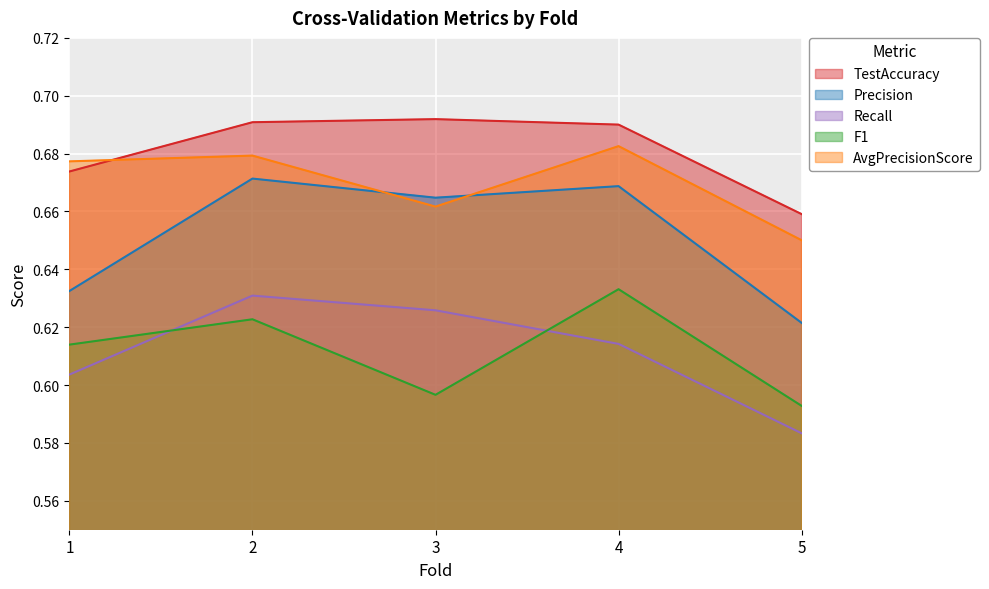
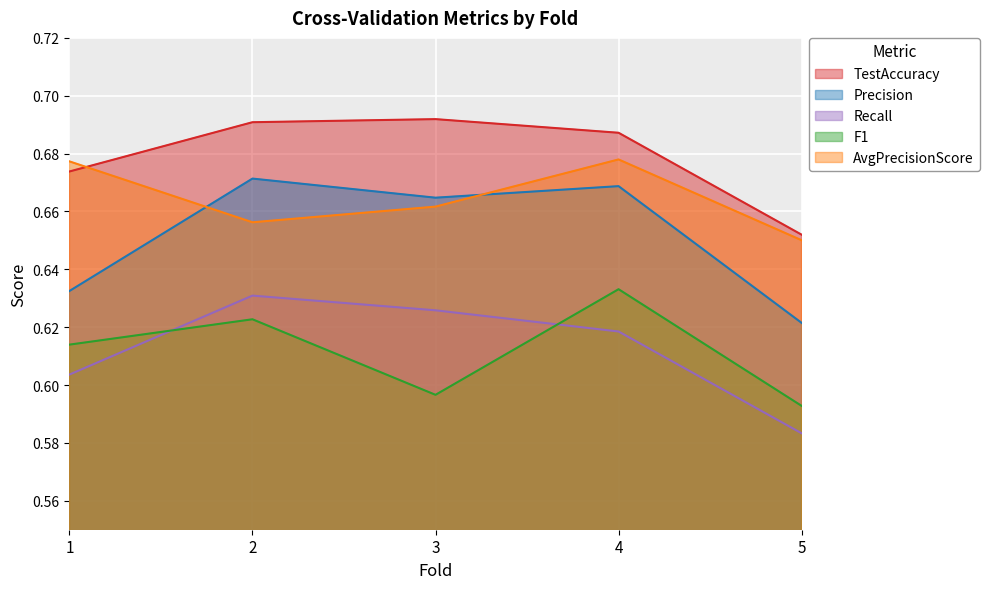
  {
    "TestAccuracy": {
      "1": 0.674,
      "2": 0.691,
      "3": 0.692,
-     "4": 0.690,
-     "5": 0.659
+     "4": 0.687,
+     "5": 0.652
    },
    "Precision": {
      "1": 0.633,
      "2": 0.671,
      "3": 0.665,
      "4": 0.669,
      "5": 0.621
    },
    "Recall": {
      "1": 0.604,
      "2": 0.631,
      "3": 0.626,
-     "4": 0.614,
+     "4": 0.619,
      "5": 0.583
    },
    "F1": {
      "1": 0.614,
      "2": 0.623,
      "3": 0.597,
      "4": 0.633,
      "5": 0.593
    },
    "AvgPrecisionScore": {
      "1": 0.677,
-     "2": 0.679,
+     "2": 0.656,
      "3": 0.662,
-     "4": 0.683,
+     "4": 0.678,
      "5": 0.650
    }
  }
